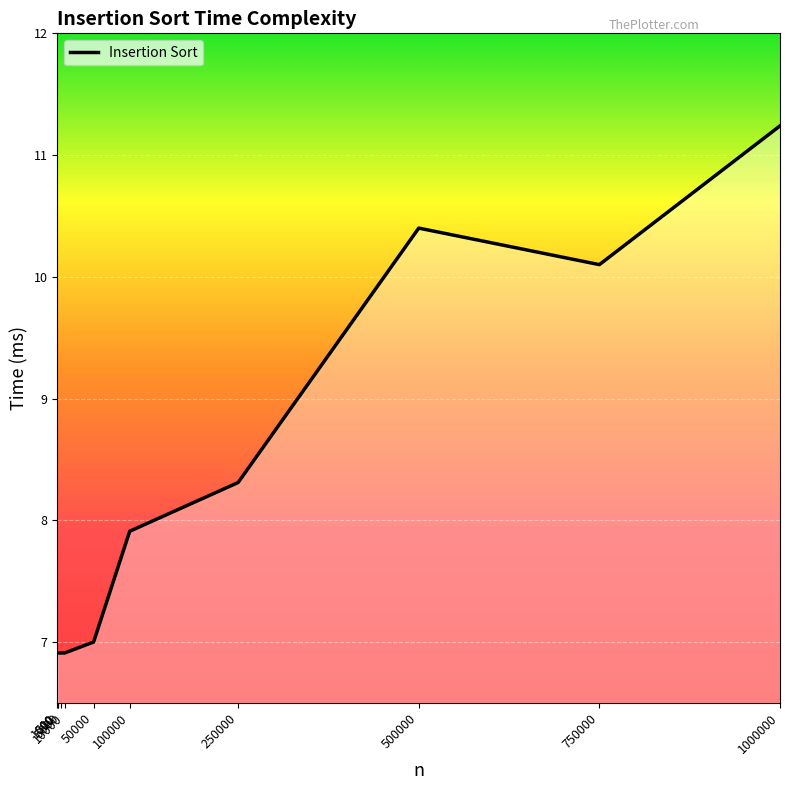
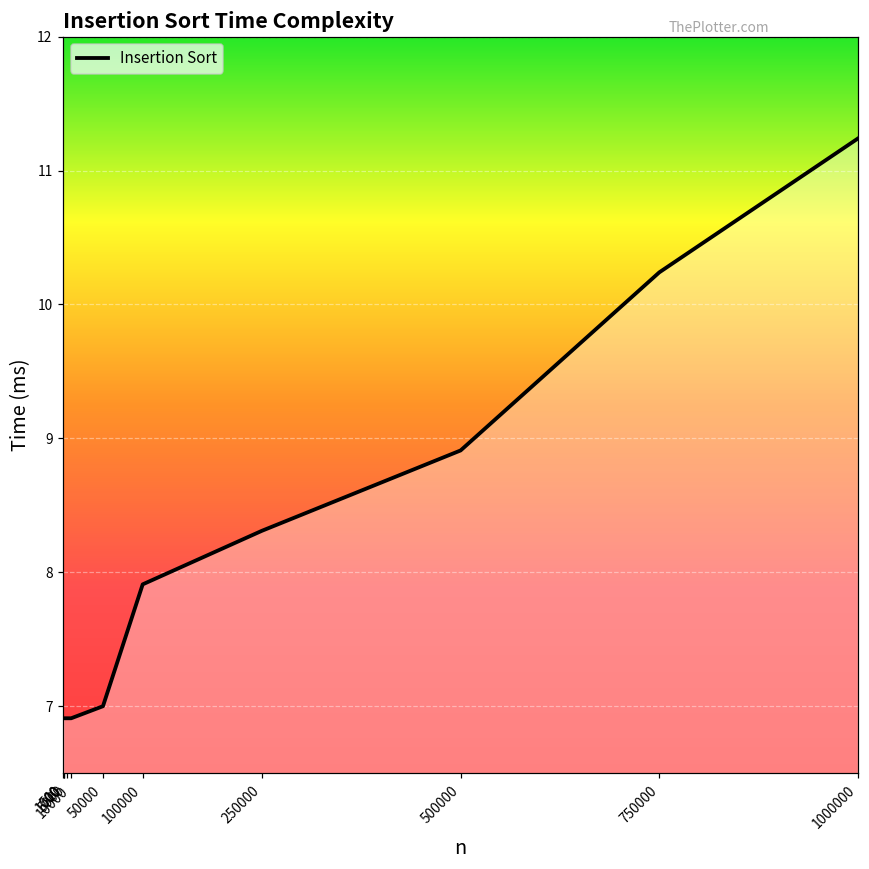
  {
    "10": 6.91,
    "500": 6.91,
    "1000": 6.91,
    "5000": 6.91,
    "10000": 6.91,
    "50000": 7.00,
    "100000": 7.91,
    "250000": 8.31,
-   "500000": 10.40,
-   "750000": 10.10,
+   "500000": 8.91,
+   "750000": 10.24,
    "1000000": 11.24
  }
